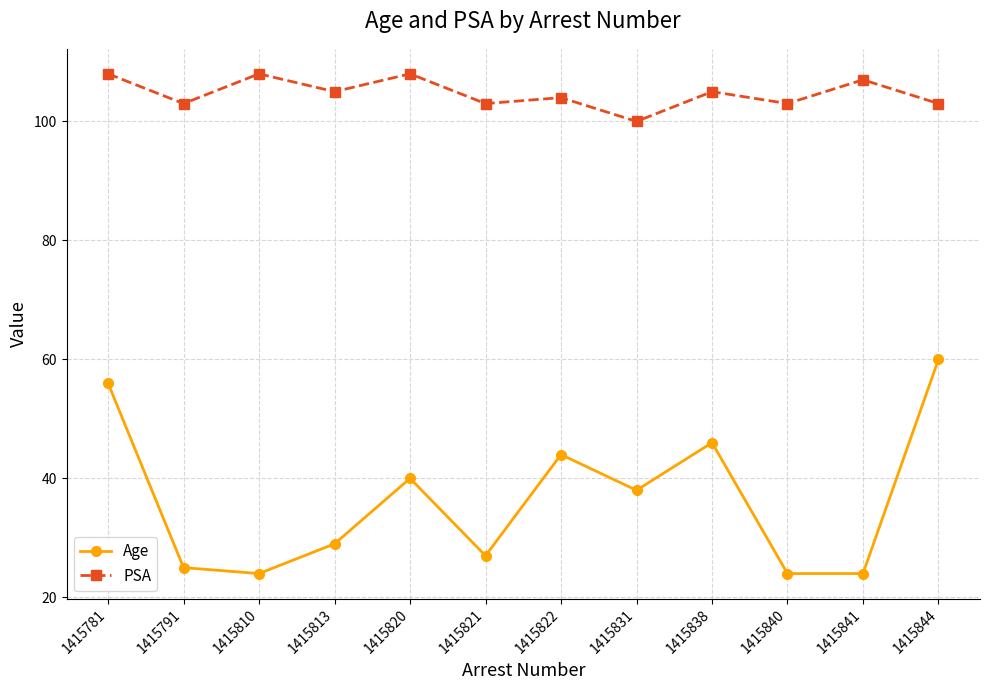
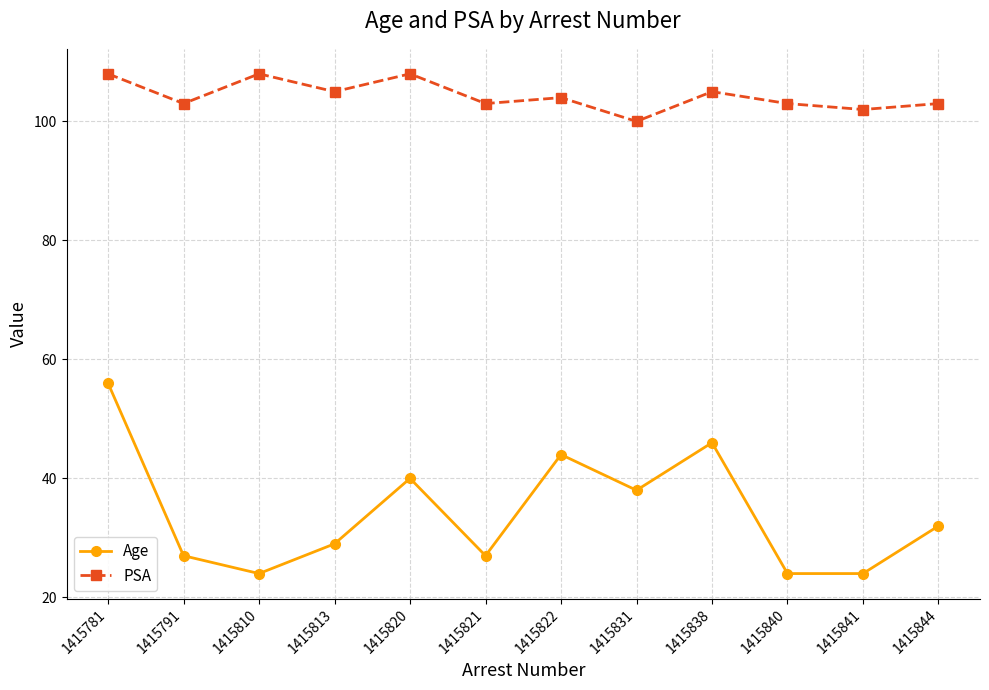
  {
    "Age": {
      "1415781": 56,
-     "1415791": 25,
+     "1415791": 27,
      "1415810": 24,
      "1415813": 29,
      "1415820": 40,
      "1415821": 27,
      "1415822": 44,
      "1415831": 38,
      "1415838": 46,
      "1415840": 24,
      "1415841": 24,
-     "1415844": 60
+     "1415844": 32
    },
    "PSA": {
      "1415781": 108,
      "1415791": 103,
      "1415810": 108,
      "1415813": 105,
      "1415820": 108,
      "1415821": 103,
      "1415822": 104,
      "1415831": 100,
      "1415838": 105,
      "1415840": 103,
-     "1415841": 107,
+     "1415841": 102,
      "1415844": 103
    }
  }
